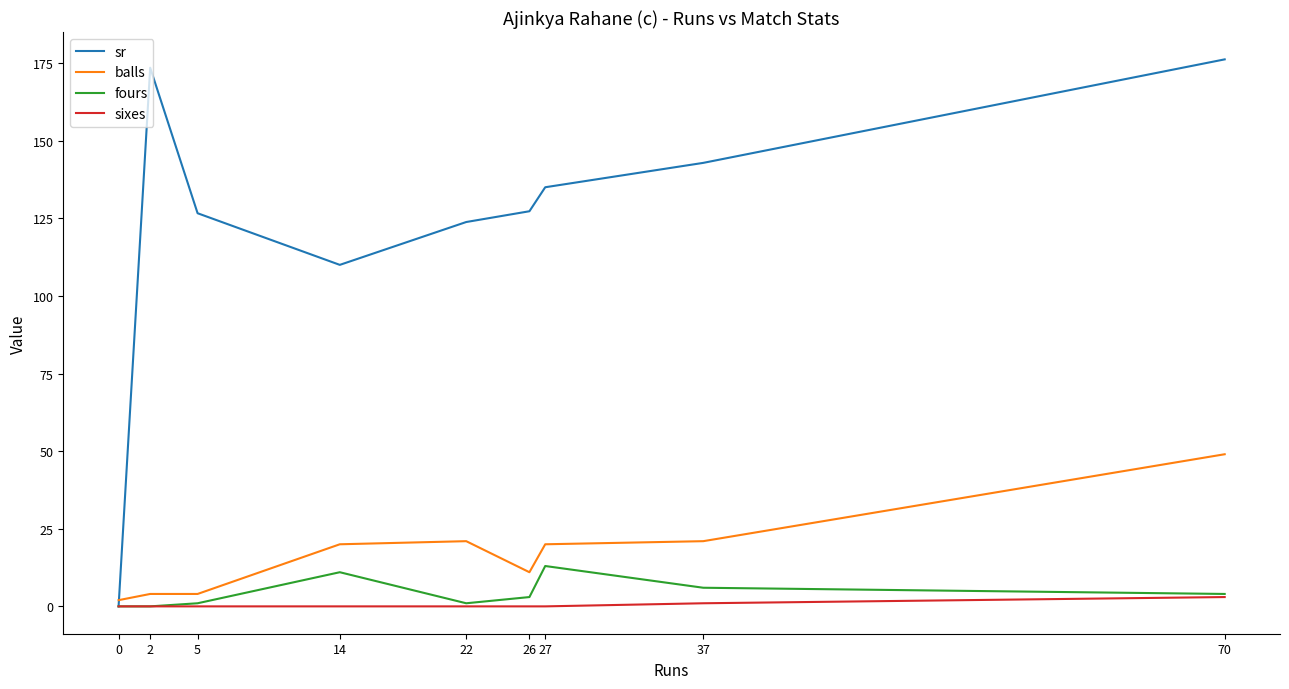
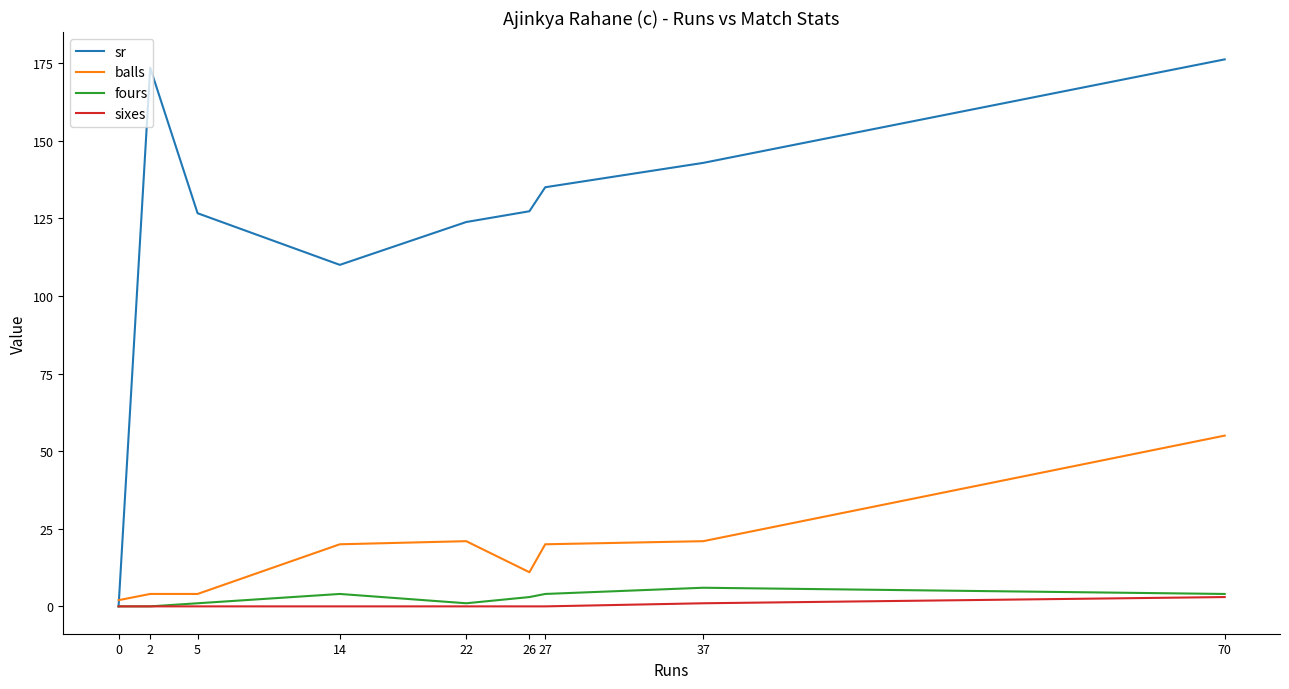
  {
    "sr": {
      "5": 127,
      "14": 110,
      "22": 124,
      "26": 127,
      "27": 135,
      "37": 143,
      "70": 176
    },
    "balls": {
      "0": 2,
      "2": 4,
      "5": 4,
      "14": 20,
      "22": 21,
      "26": 11,
      "27": 20,
      "37": 21,
-     "70": 49
+     "70": 55
    },
    "fours": {
      "5": 1,
-     "14": 11,
+     "14": 4,
      "22": 1,
      "26": 3,
-     "27": 13,
+     "27": 4,
      "37": 6,
      "70": 4
    },
    "sixes": {
      "5": 0,
      "14": 0,
      "22": 0,
      "26": 0,
      "27": 0,
      "37": 1,
      "70": 3
    }
  }
